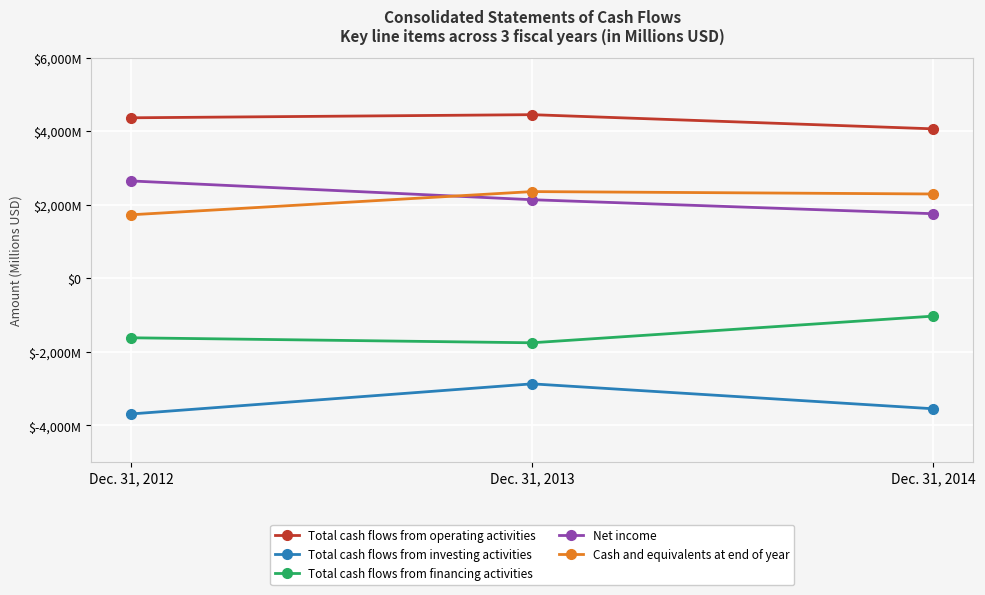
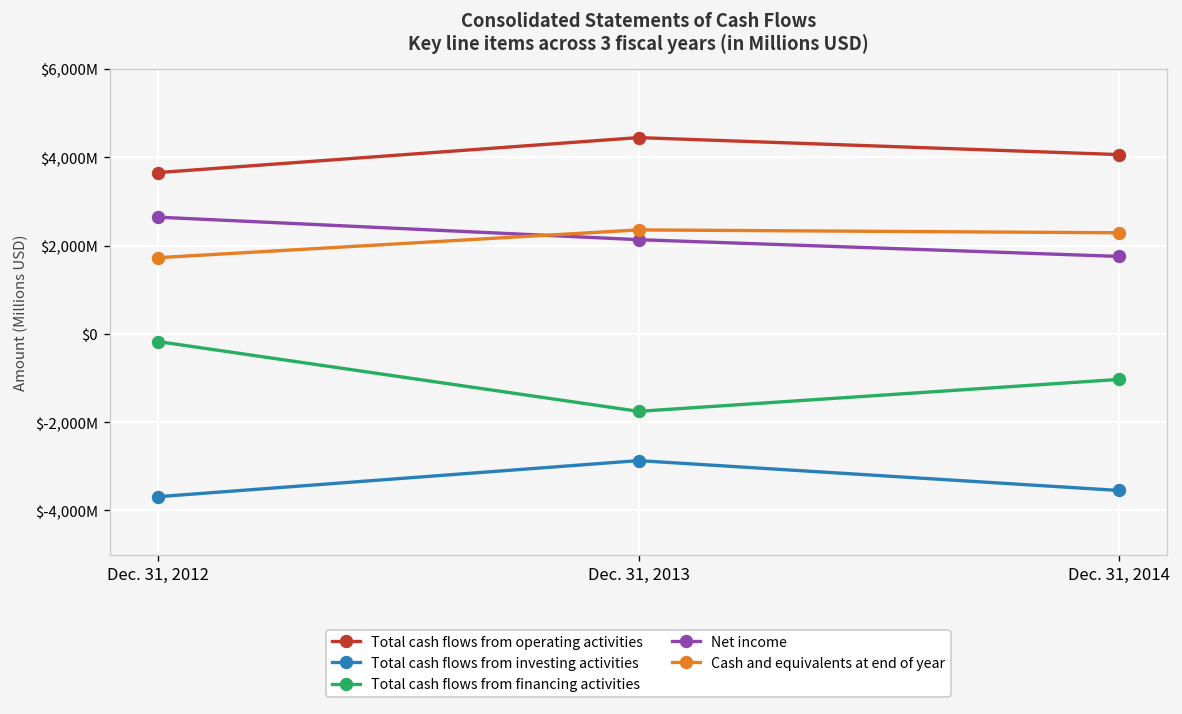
  {
    "Total cash flows from operating activities": {
-     "Dec. 31, 2012": "$4,400,000,000",
+     "Dec. 31, 2012": "$3,700,000,000",
      "Dec. 31, 2013": "$4,400,000,000",
      "Dec. 31, 2014": "$4,100,000,000"
    },
    "Total cash flows from investing activities": {
      "Dec. 31, 2012": "$-3,700,000,000",
      "Dec. 31, 2013": "$-2,900,000,000",
      "Dec. 31, 2014": "$-3,500,000,000"
    },
    "Total cash flows from financing activities": {
-     "Dec. 31, 2012": "$-1,600,000,000",
+     "Dec. 31, 2012": "$-200,000,000",
      "Dec. 31, 2013": "$-1,800,000,000",
      "Dec. 31, 2014": "$-1,000,000,000"
    },
    "Net income": {
      "Dec. 31, 2012": "$2,600,000,000",
      "Dec. 31, 2013": "$2,100,000,000",
      "Dec. 31, 2014": "$1,800,000,000"
    },
    "Cash and equivalents at end of year": {
      "Dec. 31, 2012": "$1,700,000,000",
      "Dec. 31, 2013": "$2,400,000,000",
      "Dec. 31, 2014": "$2,300,000,000"
    }
  }
